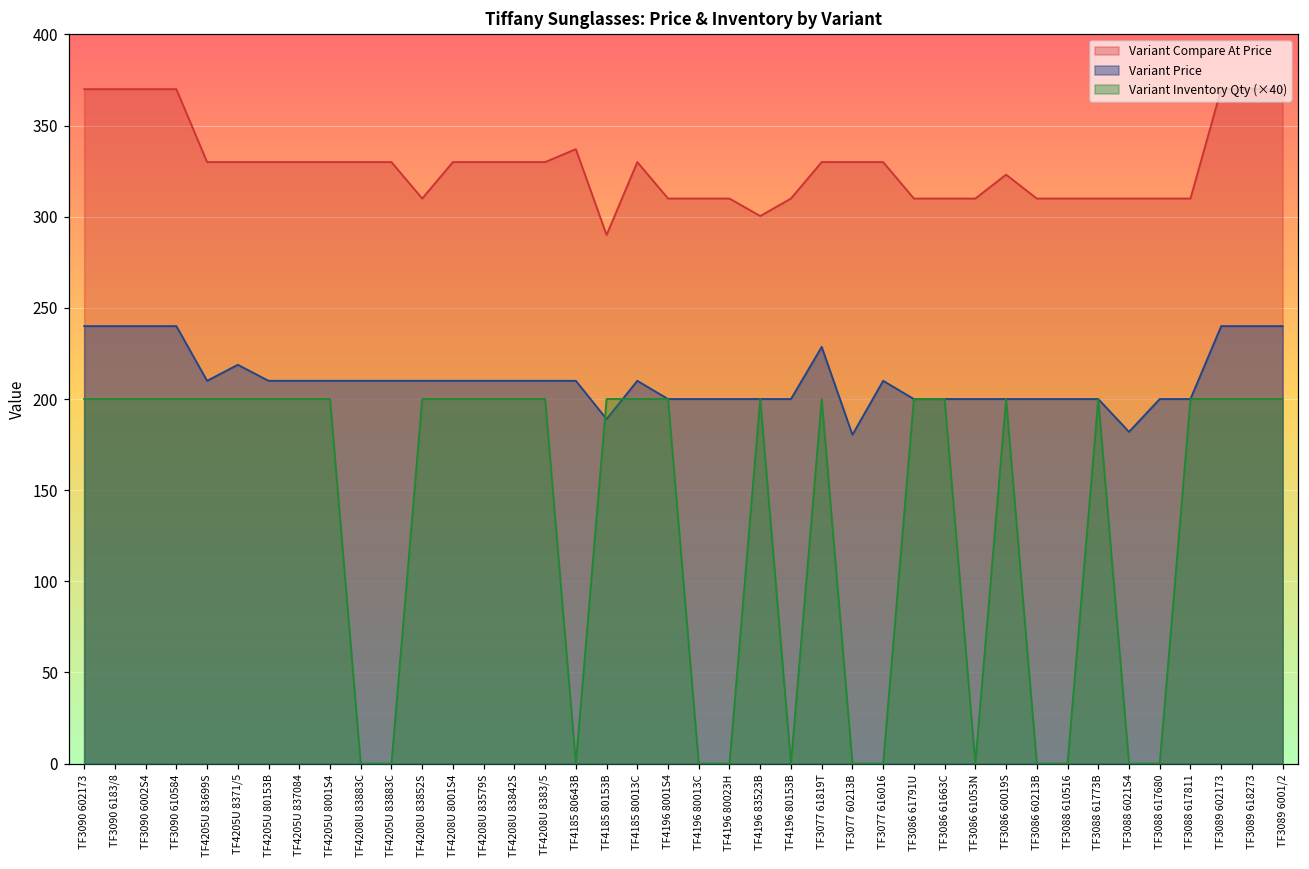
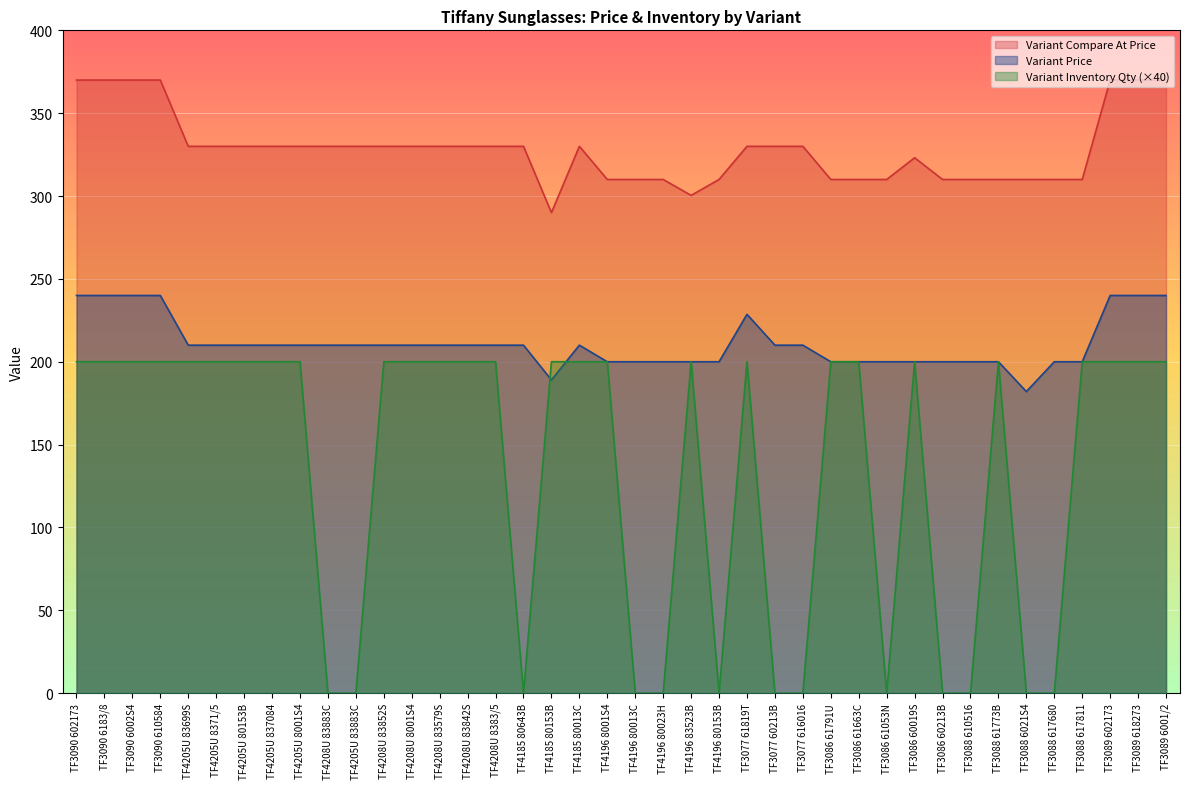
  {
    "Variant Compare At Price": {
      "TF3090 602173": 370,
      "TF3090 6183/8": 370,
      "TF3090 6002S4": 370,
      "TF3090 610584": 370,
      "TF4205U 83699S": 330,
      "TF4205U 8371/5": 330,
      "TF4205U 80153B": 330,
      "TF4205U 837084": 330,
      "TF4205U 8001S4": 330,
      "TF4208U 83883C": 330,
      "TF4205U 83883C": 330,
-     "TF4208U 83852S": 310,
+     "TF4208U 83852S": 330,
      "TF4208U 8001S4": 330,
      "TF4208U 83579S": 330,
      "TF4208U 83842S": 330,
      "TF4208U 8383/5": 330,
-     "TF4185 80643B": 337,
+     "TF4185 80643B": 330,
      "TF4185 80153B": 290,
      "TF4185 80013C": 330,
      "TF4196 8001S4": 310,
      "TF4196 80013C": 310,
      "TF4196 80023H": 310,
      "TF4196 83523B": 300,
      "TF4196 80153B": 310,
      "TF3077 61819T": 330,
      "TF3077 60213B": 330,
      "TF3077 616016": 330,
      "TF3086 61791U": 310,
      "TF3086 61663C": 310,
      "TF3086 61053N": 310,
      "TF3086 60019S": 323,
      "TF3086 60213B": 310,
      "TF3088 610516": 310,
      "TF3088 61773B": 310,
      "TF3088 6021S4": 310,
      "TF3088 617680": 310,
      "TF3088 617811": 310
    },
    "Variant Price": {
      "TF3090 602173": 240,
      "TF3090 6183/8": 240,
      "TF3090 6002S4": 240,
      "TF3090 610584": 240,
      "TF4205U 83699S": 210,
-     "TF4205U 8371/5": 219,
+     "TF4205U 8371/5": 210,
      "TF4205U 80153B": 210,
      "TF4205U 837084": 210,
      "TF4205U 8001S4": 210,
      "TF4208U 83883C": 210,
      "TF4205U 83883C": 210,
      "TF4208U 83852S": 210,
      "TF4208U 8001S4": 210,
      "TF4208U 83579S": 210,
      "TF4208U 83842S": 210,
      "TF4208U 8383/5": 210,
      "TF4185 80643B": 210,
      "TF4185 80153B": 189,
      "TF4185 80013C": 210,
      "TF4196 80013C": 200,
      "TF4196 80023H": 200,
      "TF4196 80153B": 200,
      "TF3077 61819T": 229,
-     "TF3077 60213B": 180,
+     "TF3077 60213B": 210,
      "TF3077 616016": 210,
      "TF3086 61053N": 200,
      "TF3086 60213B": 200,
      "TF3088 610516": 200,
      "TF3088 6021S4": 182,
      "TF3088 617680": 200,
      "TF3089 602173": 240,
      "TF3089 618273": 240,
      "TF3089 6001/2": 240
    },
    "Variant Inventory Qty (×40)": {
      "TF3090 602173": 200,
      "TF3090 6183/8": 200,
      "TF3090 6002S4": 200,
      "TF3090 610584": 200,
      "TF4205U 83699S": 200,
      "TF4205U 8371/5": 200,
      "TF4205U 80153B": 200,
      "TF4205U 837084": 200,
      "TF4205U 8001S4": 200,
      "TF4208U 83883C": 0,
      "TF4205U 83883C": 0,
      "TF4208U 83852S": 200,
      "TF4208U 8001S4": 200,
      "TF4208U 83579S": 200,
      "TF4208U 83842S": 200,
      "TF4208U 8383/5": 200,
      "TF4185 80643B": 0,
      "TF4185 80153B": 200,
      "TF4185 80013C": 200,
      "TF4196 80013C": 0,
      "TF4196 80023H": 0,
      "TF4196 80153B": 0,
      "TF3077 61819T": 200,
      "TF3077 60213B": 0,
      "TF3077 616016": 0,
      "TF3086 61053N": 0,
      "TF3086 60213B": 0,
      "TF3088 610516": 0,
      "TF3088 6021S4": 0,
      "TF3088 617680": 0,
      "TF3089 602173": 200,
      "TF3089 618273": 200,
      "TF3089 6001/2": 200
    }
  }
